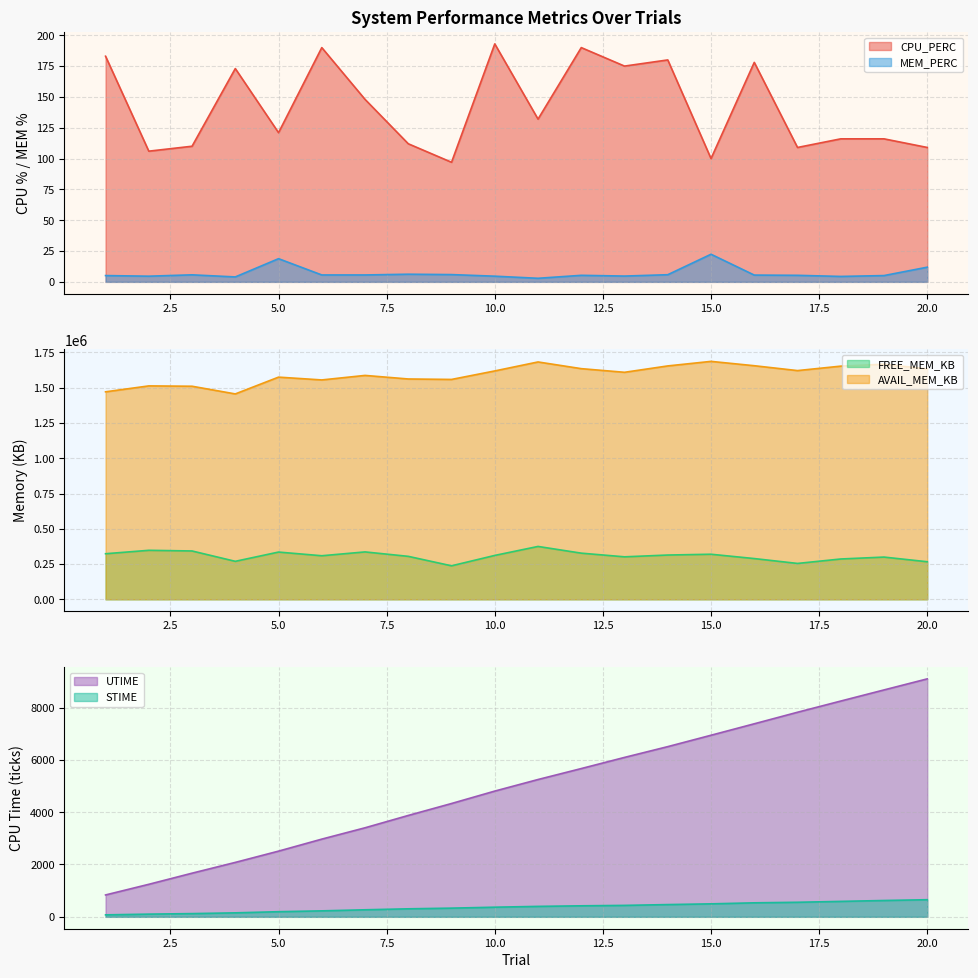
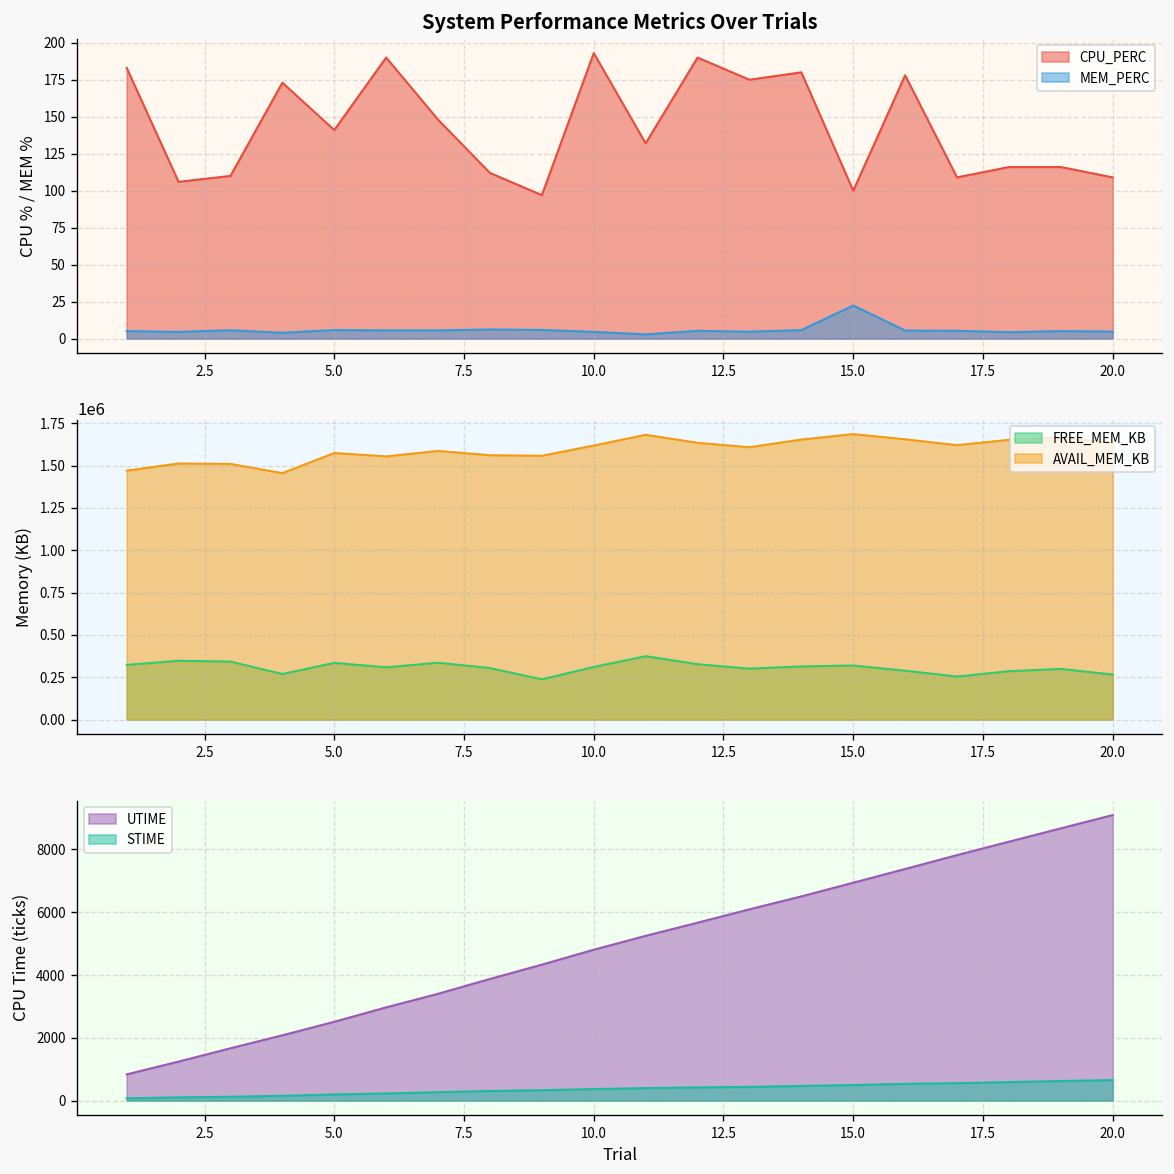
  {
    "System Performance Metrics Over Trials": {
      "CPU_PERC": {
-       "5.0": 121,
+       "5.0": 141,
        "10.0": 193,
        "15.0": 100,
        "20.0": 109
      },
      "MEM_PERC": {
-       "5.0": 19,
+       "5.0": 6,
        "10.0": 5,
        "15.0": 22,
-       "20.0": 12
+       "20.0": 5
      }
    }
  }
